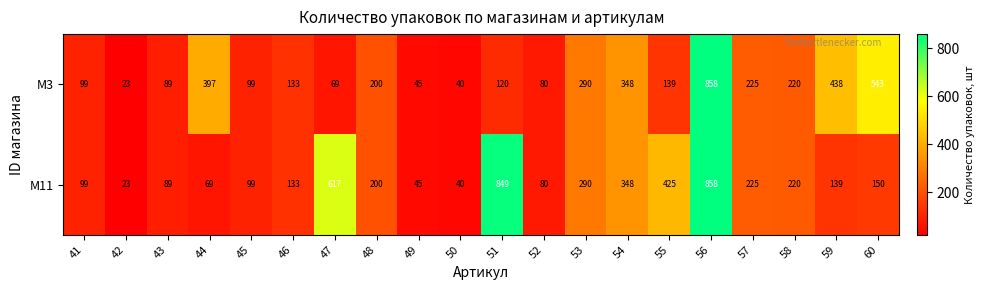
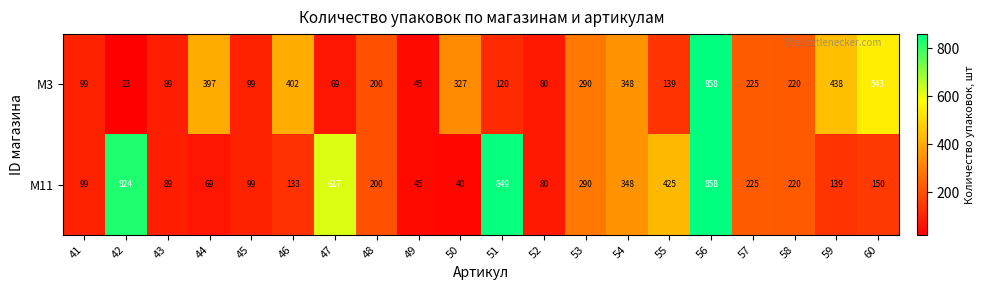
  {
    "M3": {
      "41": 99,
      "42": 23,
      "43": 89,
      "44": 397,
      "45": 99,
-     "46": 133,
+     "46": 402,
      "47": 69,
      "48": 200,
      "49": 45,
-     "50": 40,
+     "50": 327,
      "51": 120,
      "52": 80,
      "53": 290,
      "54": 348,
      "55": 139,
      "56": 858,
      "57": 225,
      "58": 220,
      "60": 543
    },
    "M11": {
      "41": 99,
-     "42": 23,
+     "42": 824,
      "43": 89,
      "44": 69,
      "45": 99,
      "46": 133,
      "47": 617,
      "48": 200,
      "49": 45,
      "50": 40,
      "51": 849,
      "52": 80,
      "53": 290,
      "54": 348,
      "55": 425,
      "56": 858,
      "57": 225,
      "58": 220,
      "59": 139,
      "60": 150
    }
  }
